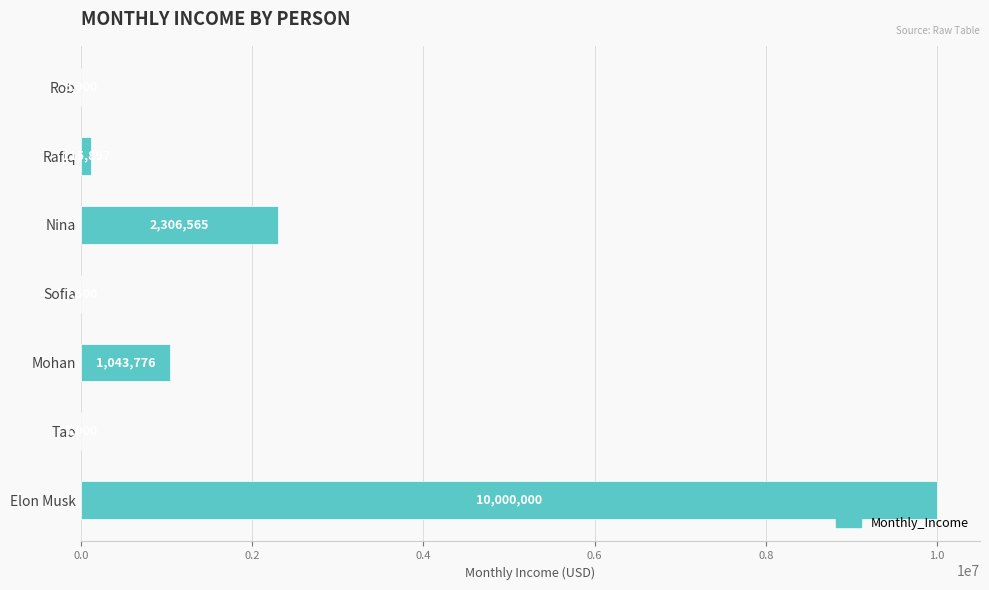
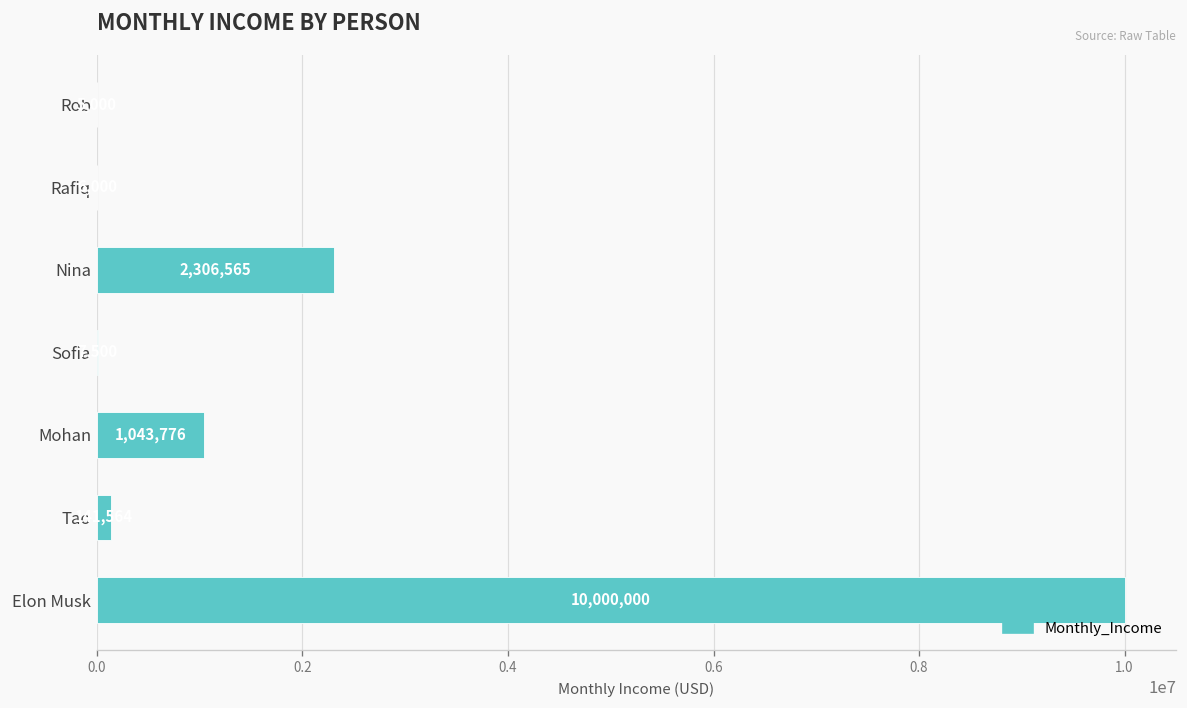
  {
-   "Rafiq": 100000,
-   "Tao": 0
+   "Rafiq": 0,
+   "Tao": 100000
  }
